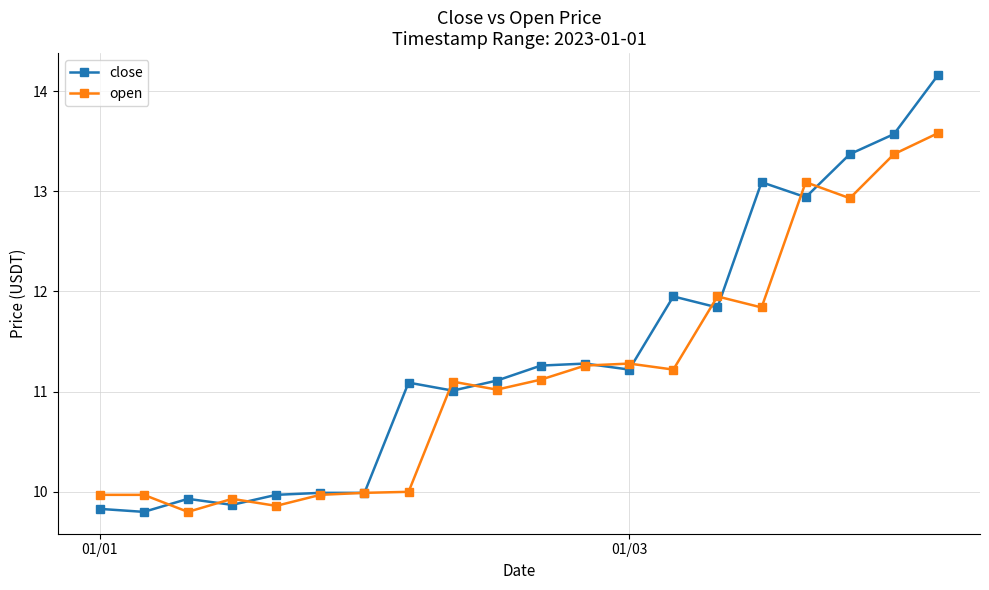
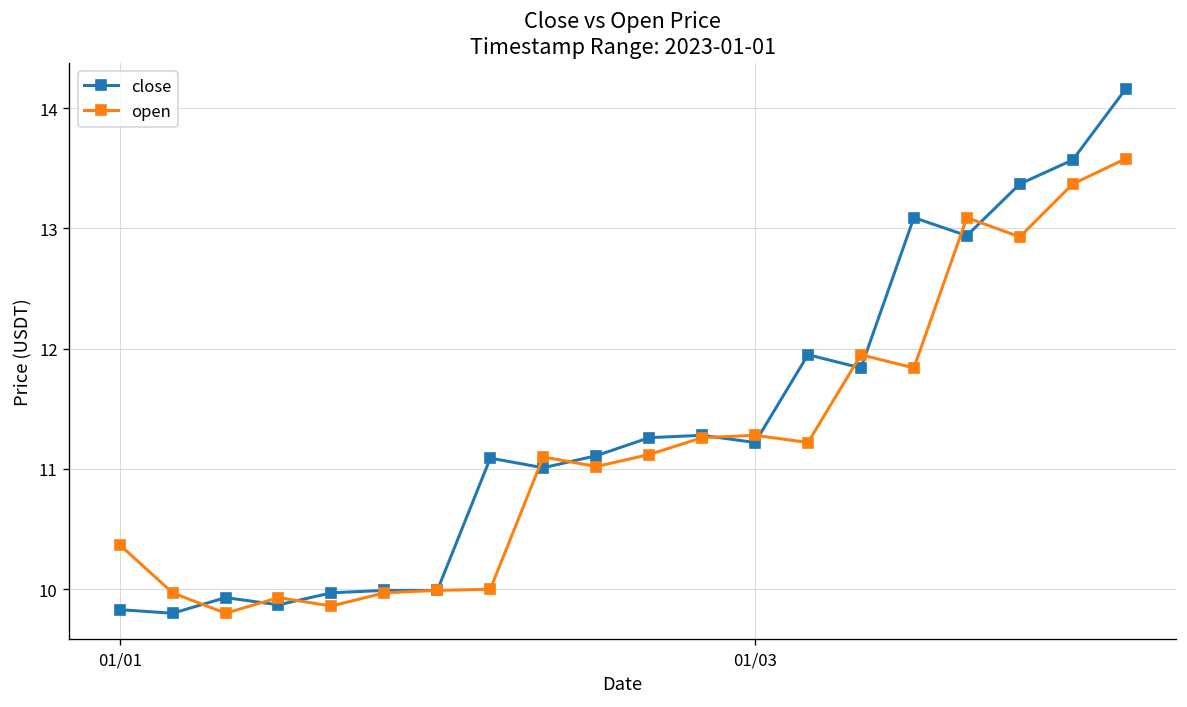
  {
    "close": {
      "01/01": 9.83,
      "01/03": 11.22
    },
    "open": {
-     "01/01": 9.97,
+     "01/01": 10.37,
      "01/03": 11.28
    }
  }
